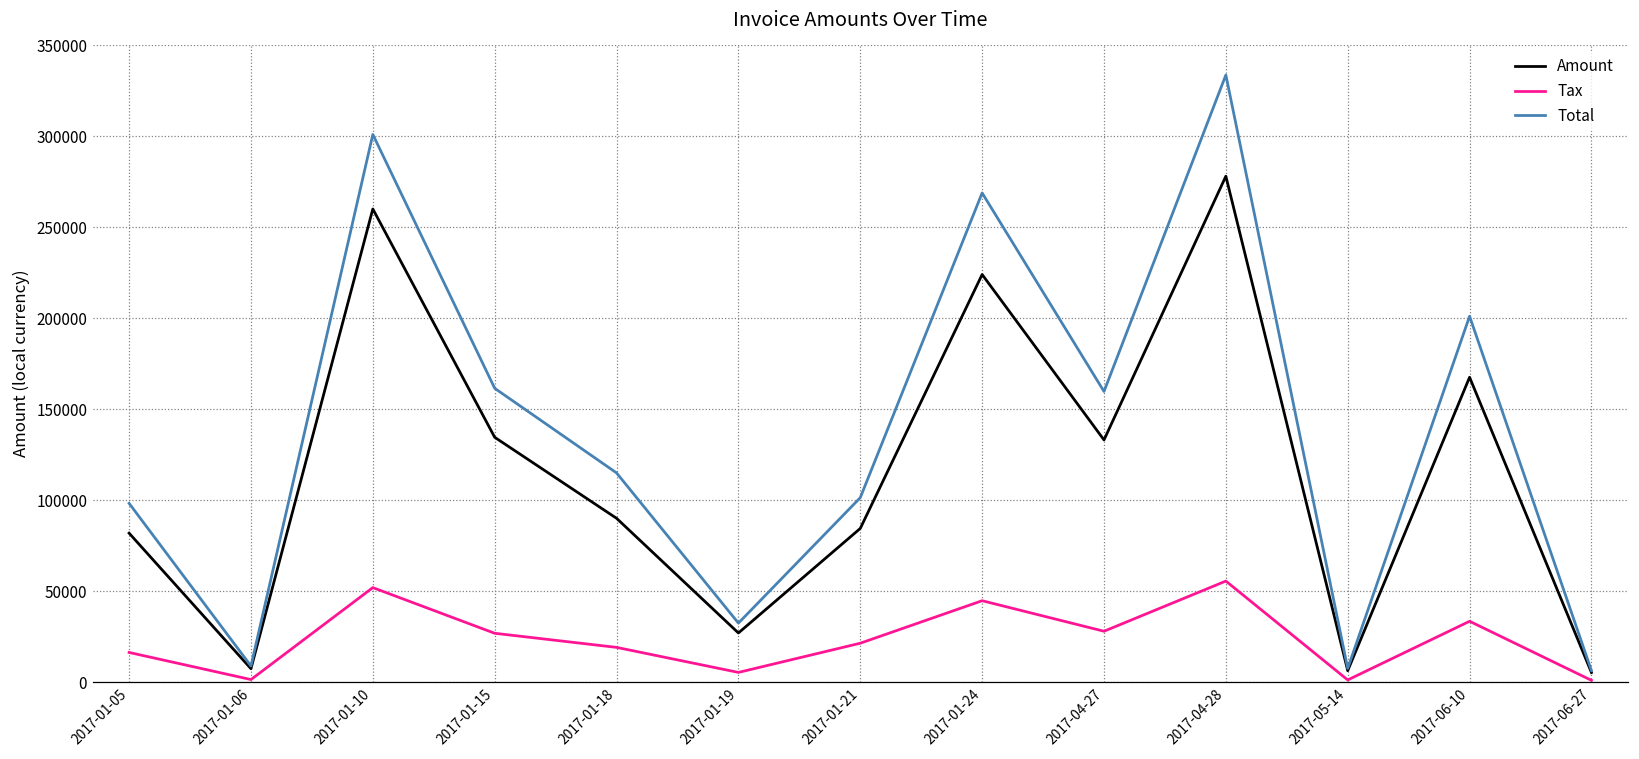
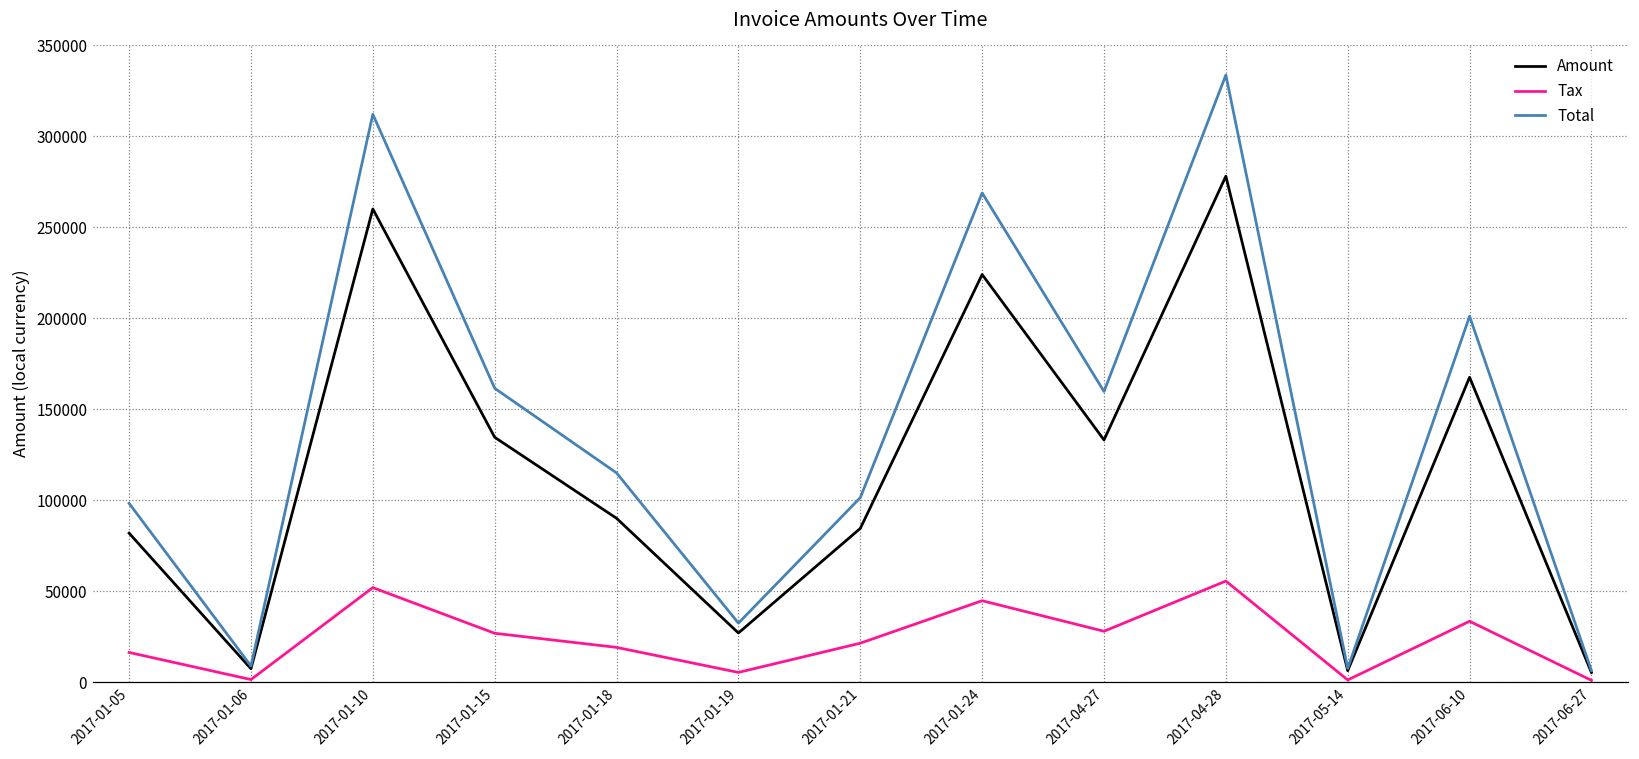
  {
    "Amount": {
      "2017-01-05": 82000,
      "2017-01-10": 260000,
      "2017-01-15": 135000,
      "2017-01-18": 90000,
      "2017-01-19": 27000,
      "2017-01-21": 85000,
      "2017-01-24": 224000,
      "2017-04-27": 133000,
      "2017-04-28": 278000,
      "2017-06-10": 168000
    },
    "Tax": {
      "2017-01-05": 16000,
      "2017-01-06": 1000,
      "2017-01-10": 52000,
      "2017-01-15": 27000,
      "2017-01-18": 19000,
      "2017-01-19": 5000,
      "2017-01-21": 21000,
      "2017-01-24": 45000,
      "2017-04-27": 28000,
      "2017-04-28": 56000,
      "2017-05-14": 1000,
      "2017-06-10": 34000,
      "2017-06-27": 1000
    },
    "Total": {
      "2017-01-05": 98000,
-     "2017-01-10": 301000,
+     "2017-01-10": 312000,
      "2017-01-15": 162000,
      "2017-01-18": 115000,
      "2017-01-19": 33000,
      "2017-01-21": 101000,
      "2017-01-24": 269000,
      "2017-04-27": 160000,
      "2017-04-28": 334000,
      "2017-06-10": 201000
    }
  }
